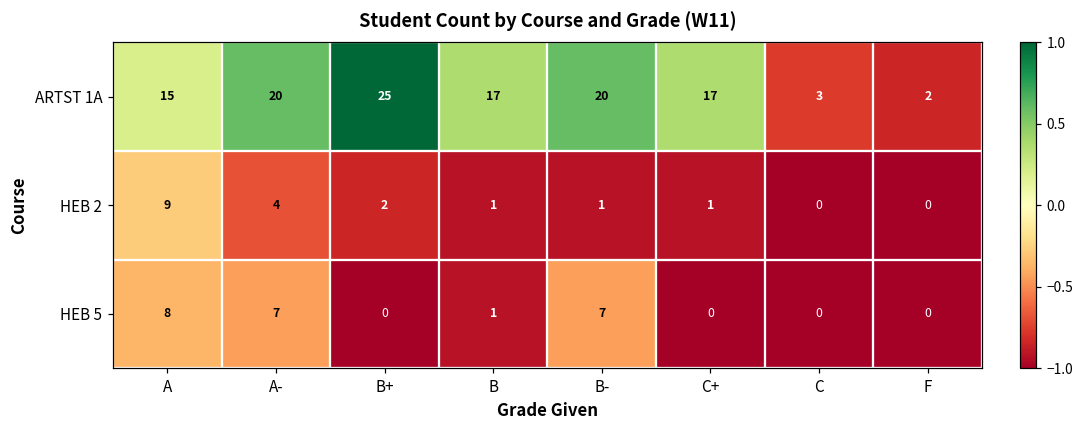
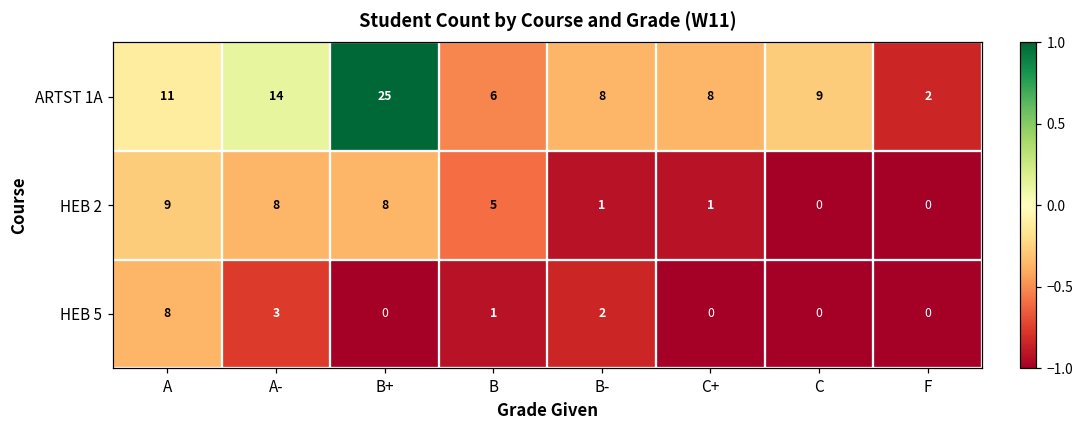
  {
    "ARTST 1A": {
-     "A": 15,
-     "A-": 20,
+     "A": 11,
+     "A-": 14,
      "B+": 25,
-     "B": 17,
-     "B-": 20,
-     "C+": 17,
-     "C": 3,
+     "B": 6,
+     "B-": 8,
+     "C+": 8,
+     "C": 9,
      "F": 2
    },
    "HEB 2": {
      "A": 9,
-     "A-": 4,
-     "B+": 2,
-     "B": 1,
+     "A-": 8,
+     "B+": 8,
+     "B": 5,
      "B-": 1,
      "C+": 1,
      "C": 0,
      "F": 0
    },
    "HEB 5": {
      "A": 8,
-     "A-": 7,
+     "A-": 3,
      "B+": 0,
      "B": 1,
-     "B-": 7,
+     "B-": 2,
      "C+": 0,
      "C": 0,
      "F": 0
    }
  }
